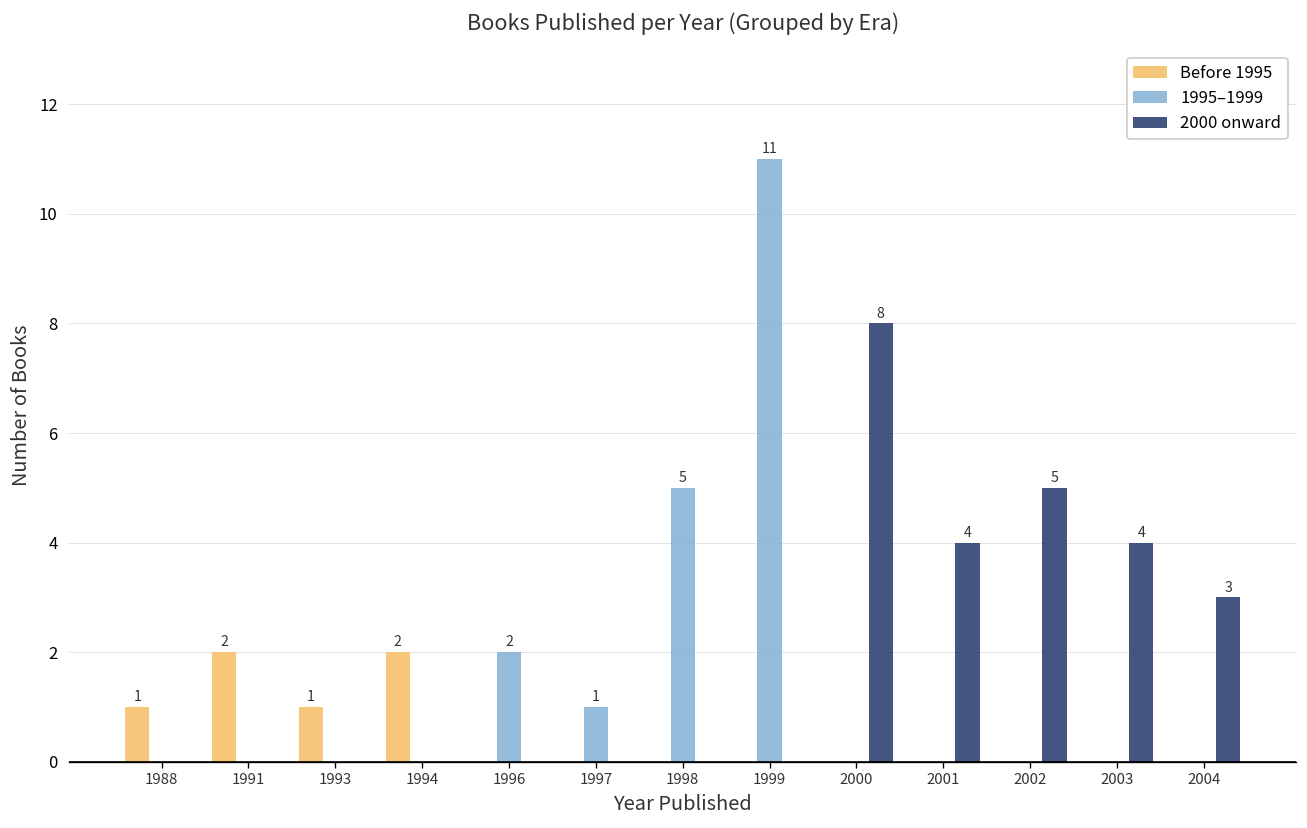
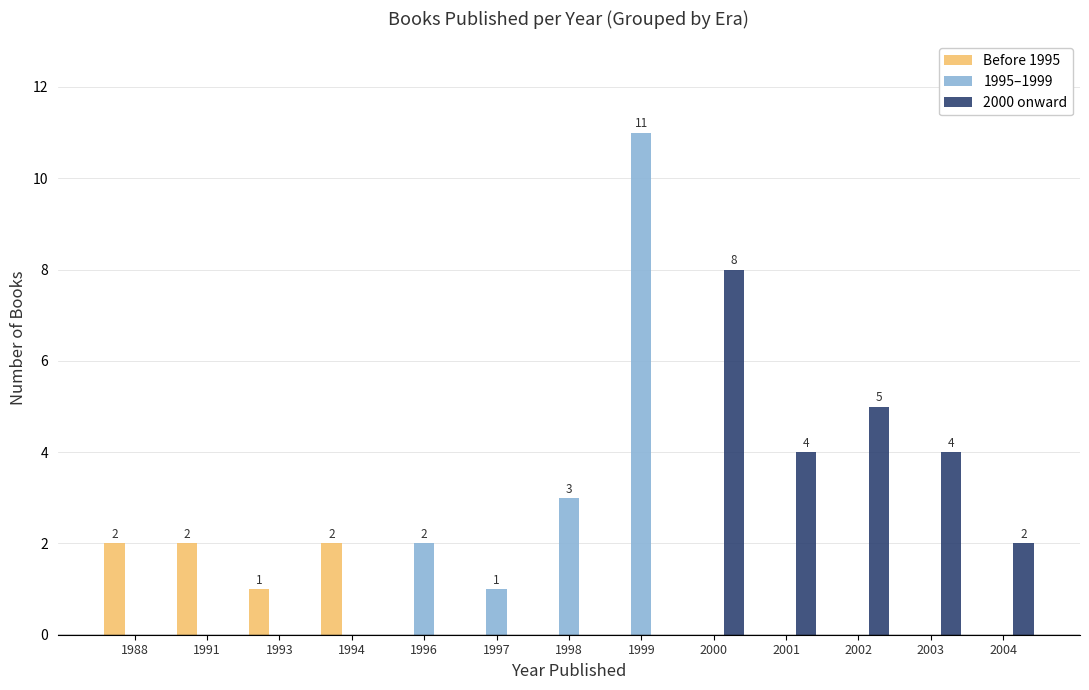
  {
    "Before 1995": {
-     "1988": 1,
+     "1988": 2,
      "1991": 2,
      "1993": 1,
      "1994": 2
    },
    "1995–1999": {
      "1996": 2,
      "1997": 1,
-     "1998": 5,
+     "1998": 3,
      "1999": 11
    },
    "2000 onward": {
      "2000": 8,
      "2001": 4,
      "2002": 5,
      "2003": 4,
-     "2004": 3
+     "2004": 2
    }
  }
